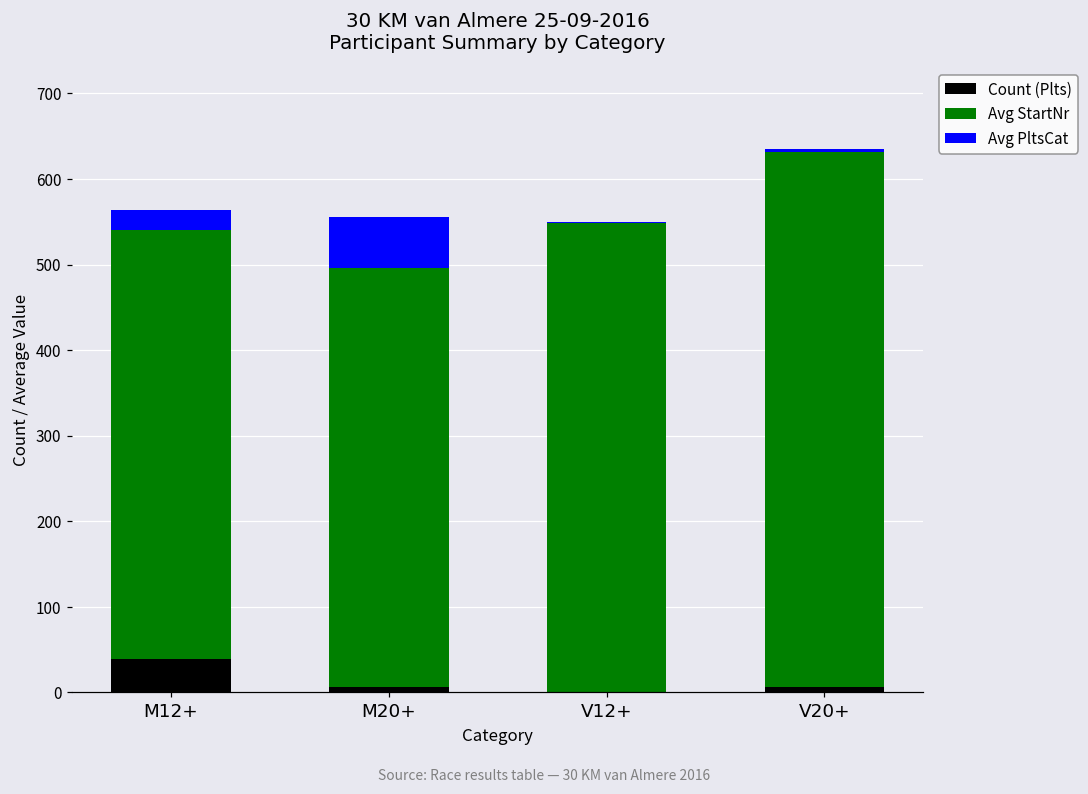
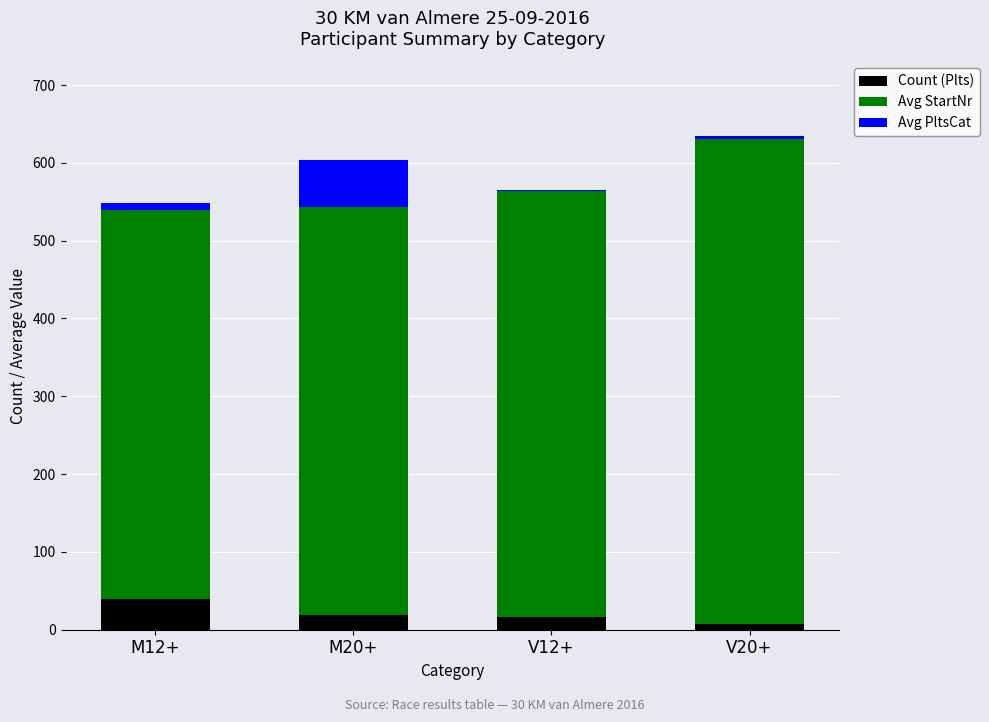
  {
    "Count (Plts)": {
      "M12+": 40,
-     "M20+": 10,
-     "V12+": 0,
+     "M20+": 20,
+     "V12+": 20,
      "V20+": 10
    },
    "Avg StartNr": {
      "M12+": 500,
-     "M20+": 490,
+     "M20+": 520,
      "V12+": 550,
      "V20+": 620
    },
    "Avg PltsCat": {
-     "M12+": 20,
+     "M12+": 10,
      "M20+": 60,
      "V20+": 0
    }
  }
